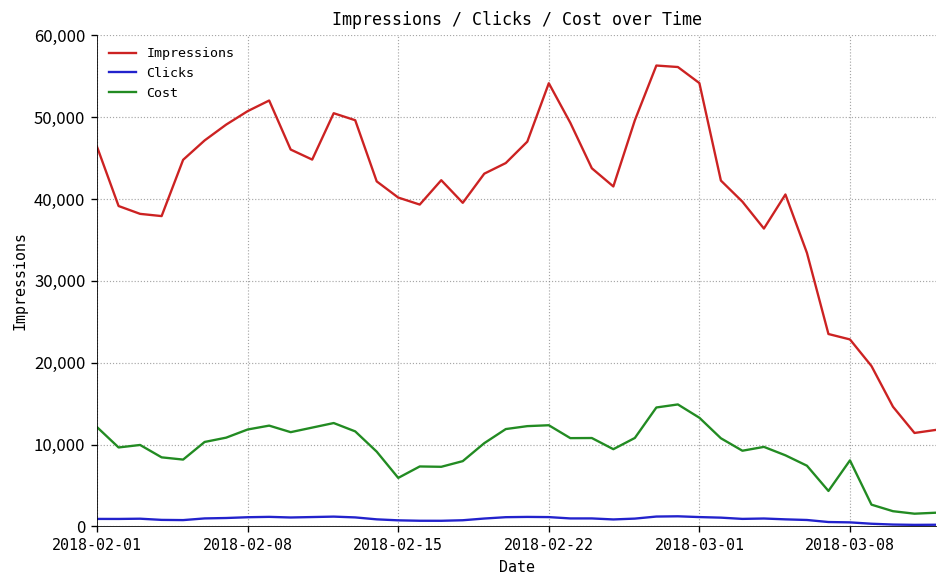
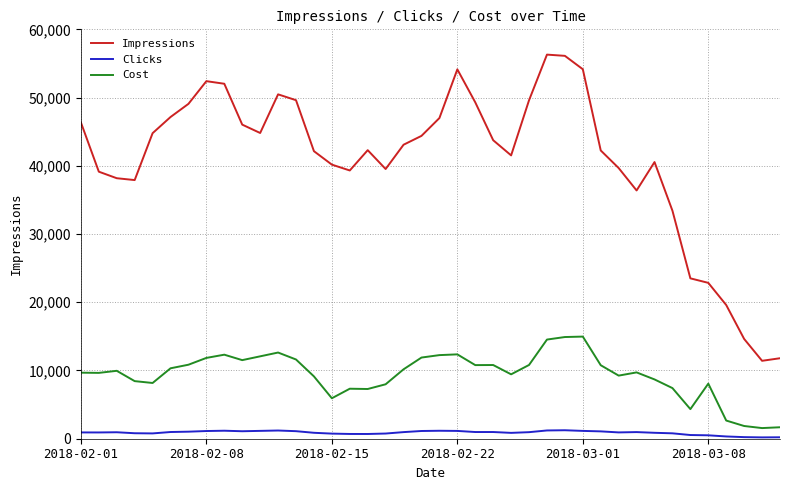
  {
    "Impressions": {
      "2018-02-01": "46,000",
-     "2018-02-08": "51,000",
+     "2018-02-08": "52,000",
      "2018-02-15": "40,000",
      "2018-02-22": "54,000",
      "2018-03-01": "54,000",
      "2018-03-08": "23,000"
    },
    "Clicks": {
      "2018-02-01": "1,000",
      "2018-02-08": "1,000",
      "2018-02-15": "1,000",
      "2018-02-22": "1,000",
      "2018-03-01": "1,000",
      "2018-03-08": "1,000"
    },
    "Cost": {
-     "2018-02-01": "12,000",
+     "2018-02-01": "10,000",
      "2018-02-08": "12,000",
      "2018-02-15": "6,000",
      "2018-02-22": "12,000",
-     "2018-03-01": "13,000",
+     "2018-03-01": "15,000",
      "2018-03-08": "8,000"
    }
  }
